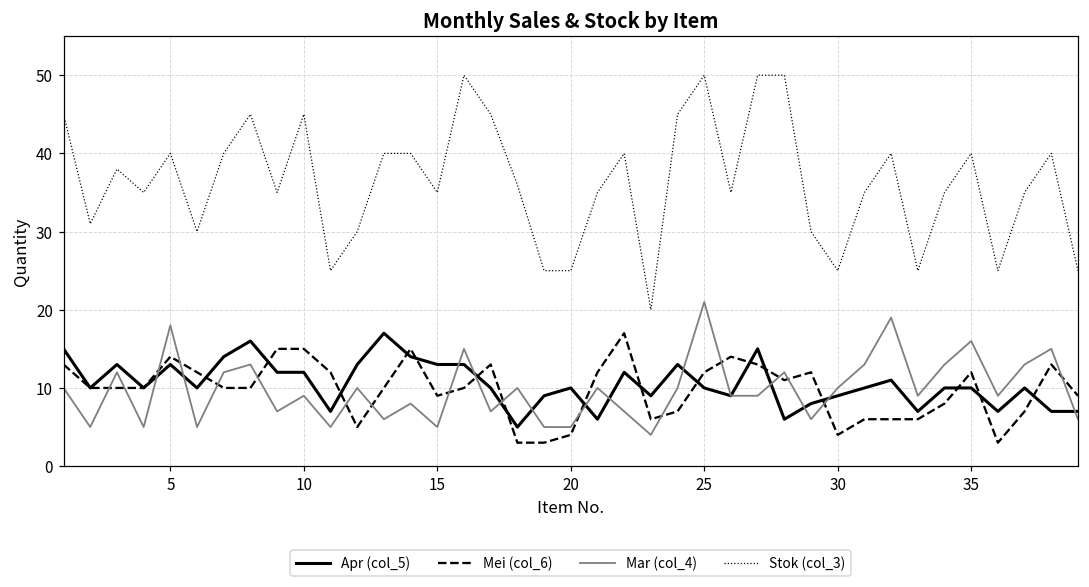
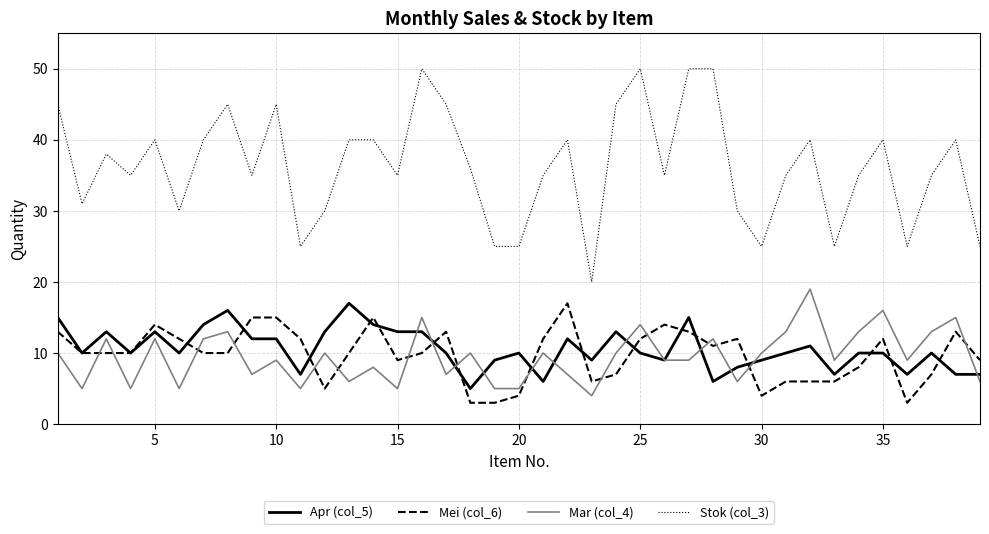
  {
    "Mar (col_4)": {
-     "5": 18,
+     "5": 12,
      "10": 9,
      "15": 5,
      "20": 5,
-     "25": 21,
+     "25": 14,
      "30": 10,
      "35": 16
    }
  }
